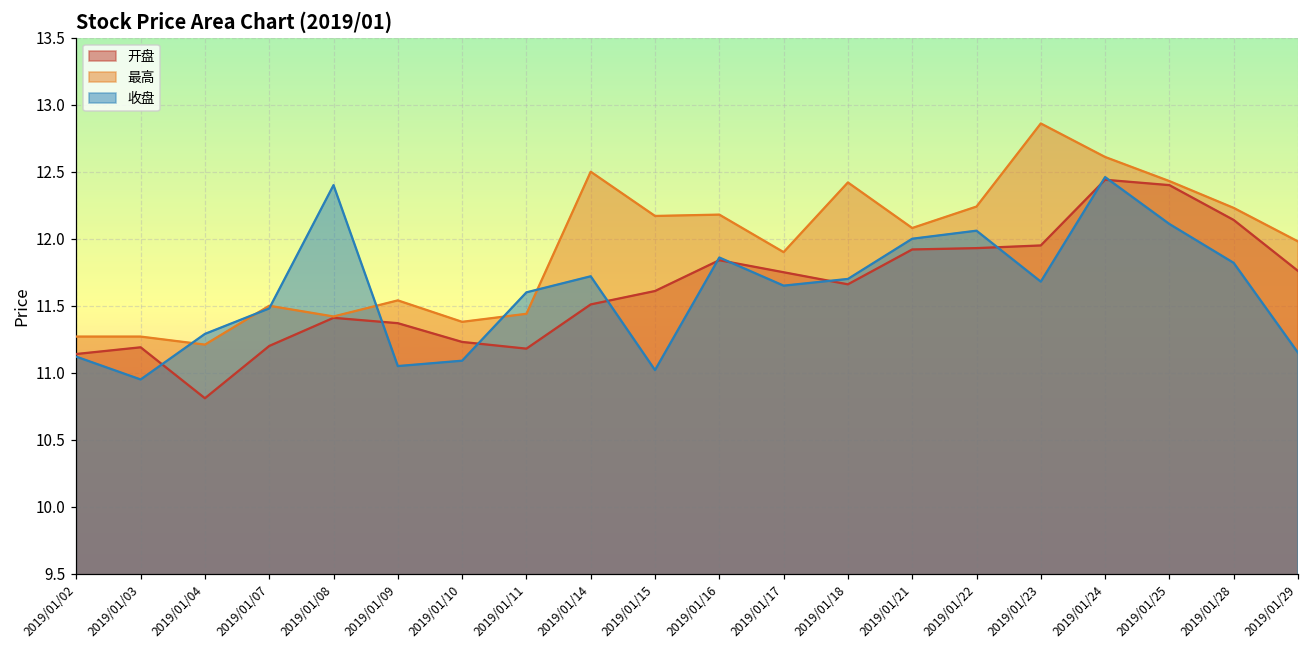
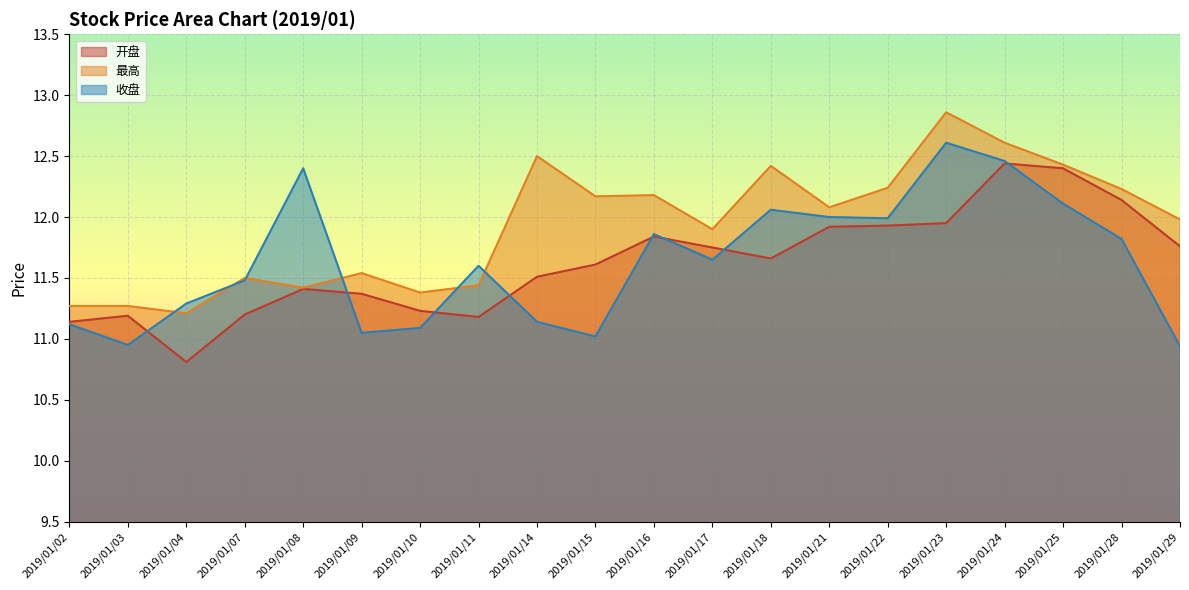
  {
    "收盘": {
      "2019/01/03": 10.95,
      "2019/01/04": 11.29,
      "2019/01/08": 12.40,
      "2019/01/09": 11.05,
      "2019/01/10": 11.09,
      "2019/01/11": 11.60,
-     "2019/01/14": 11.72,
+     "2019/01/14": 11.14,
      "2019/01/15": 11.02,
      "2019/01/17": 11.65,
-     "2019/01/18": 11.70,
+     "2019/01/18": 12.06,
      "2019/01/21": 12.00,
-     "2019/01/22": 12.06,
-     "2019/01/23": 11.68,
+     "2019/01/22": 11.99,
+     "2019/01/23": 12.61,
      "2019/01/25": 12.11,
      "2019/01/28": 11.82,
-     "2019/01/29": 11.15
+     "2019/01/29": 10.94
    }
  }
